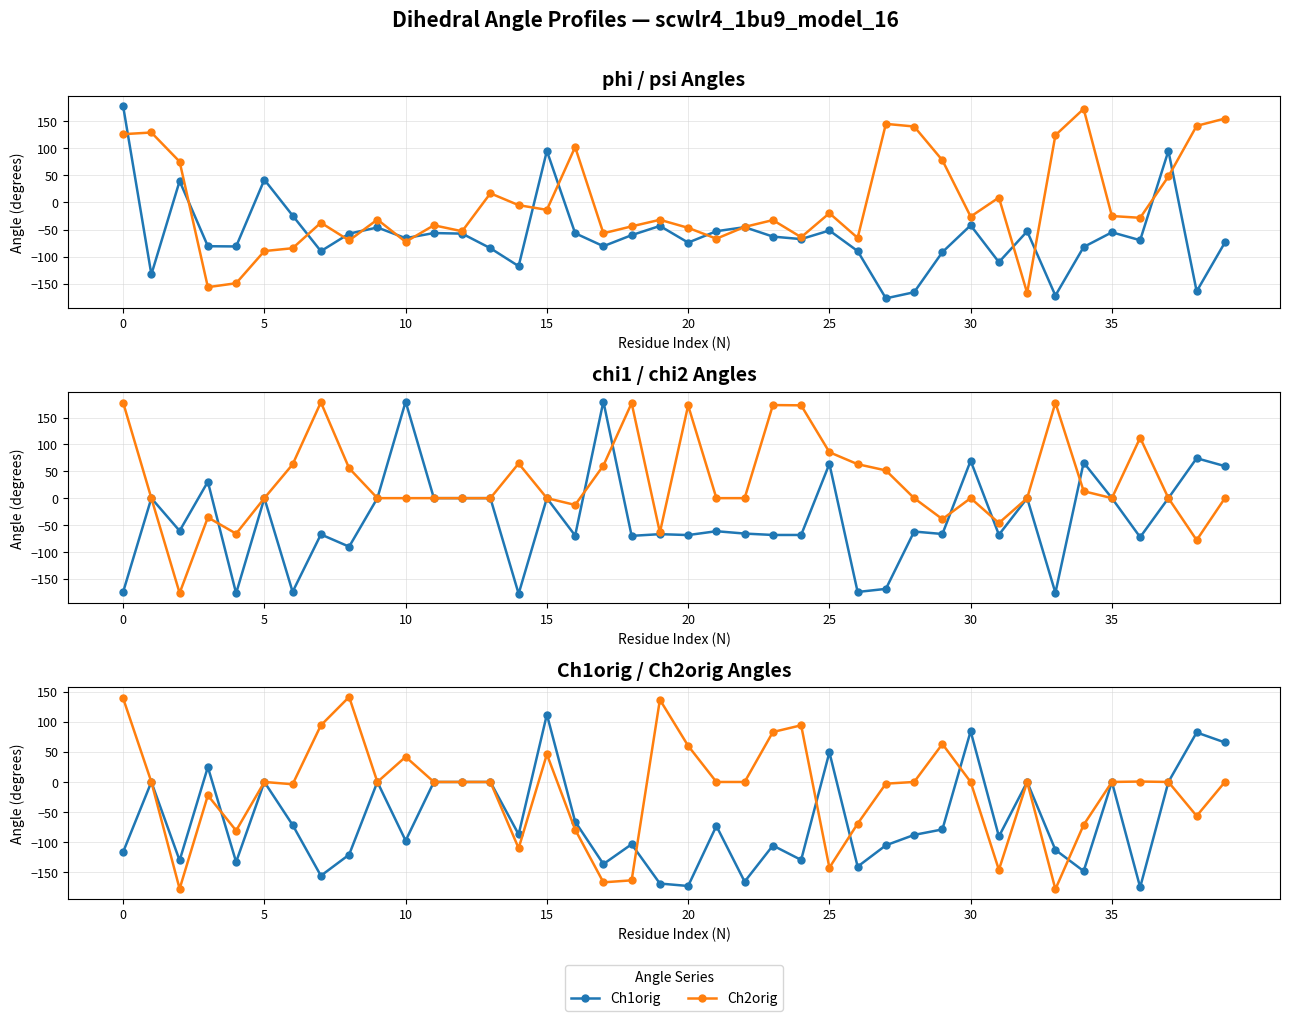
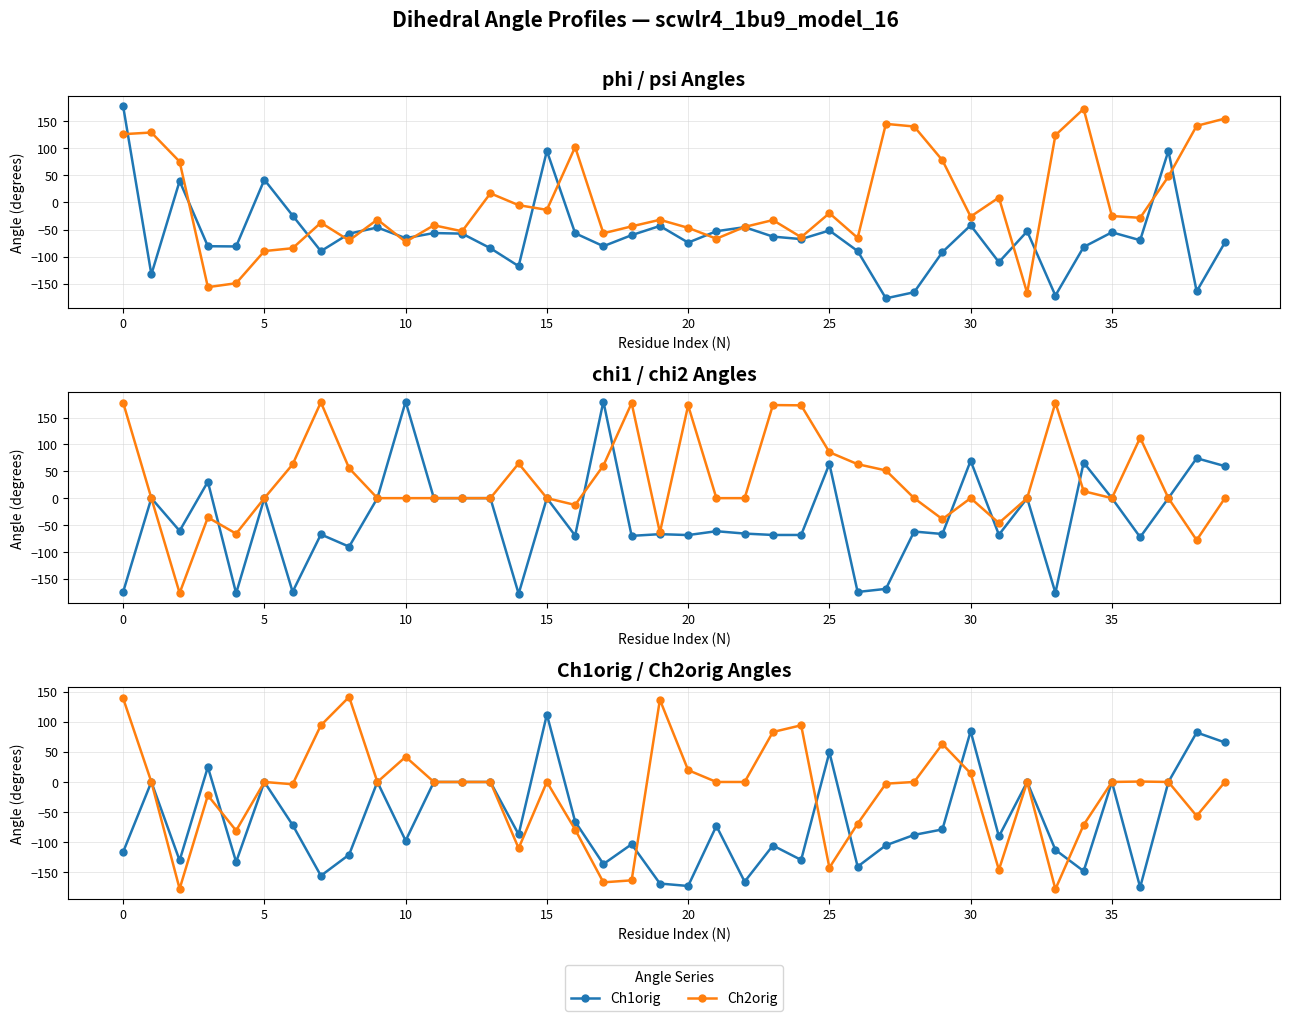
  {
    "Ch1orig / Ch2orig Angles": {
      "Ch1orig": {
        "0": -120,
        "10": -100,
        "15": 110,
        "20": -170,
        "25": 50,
        "30": 80
      },
      "Ch2orig": {
        "0": 140,
        "10": 40,
-       "15": 50,
-       "20": 60,
+       "15": 0,
+       "20": 20,
        "25": -140,
-       "30": 0
+       "30": 10
      }
    }
  }
